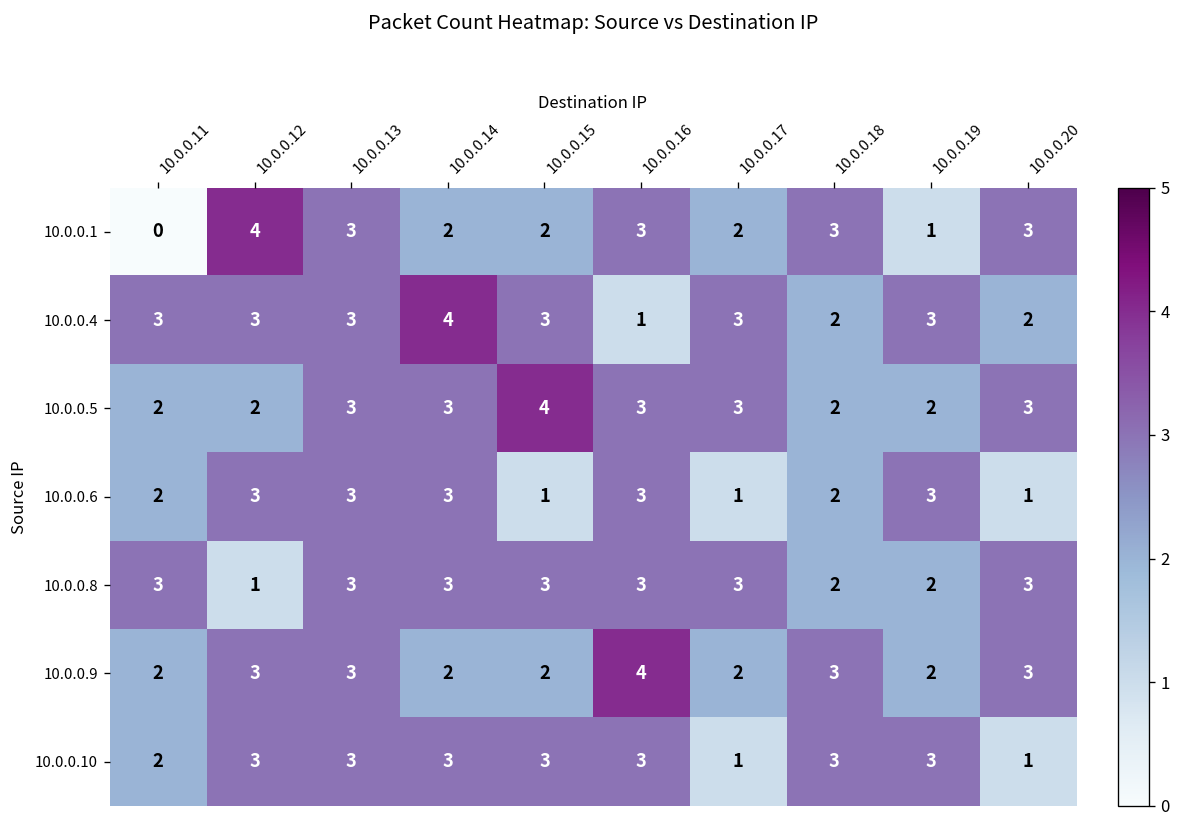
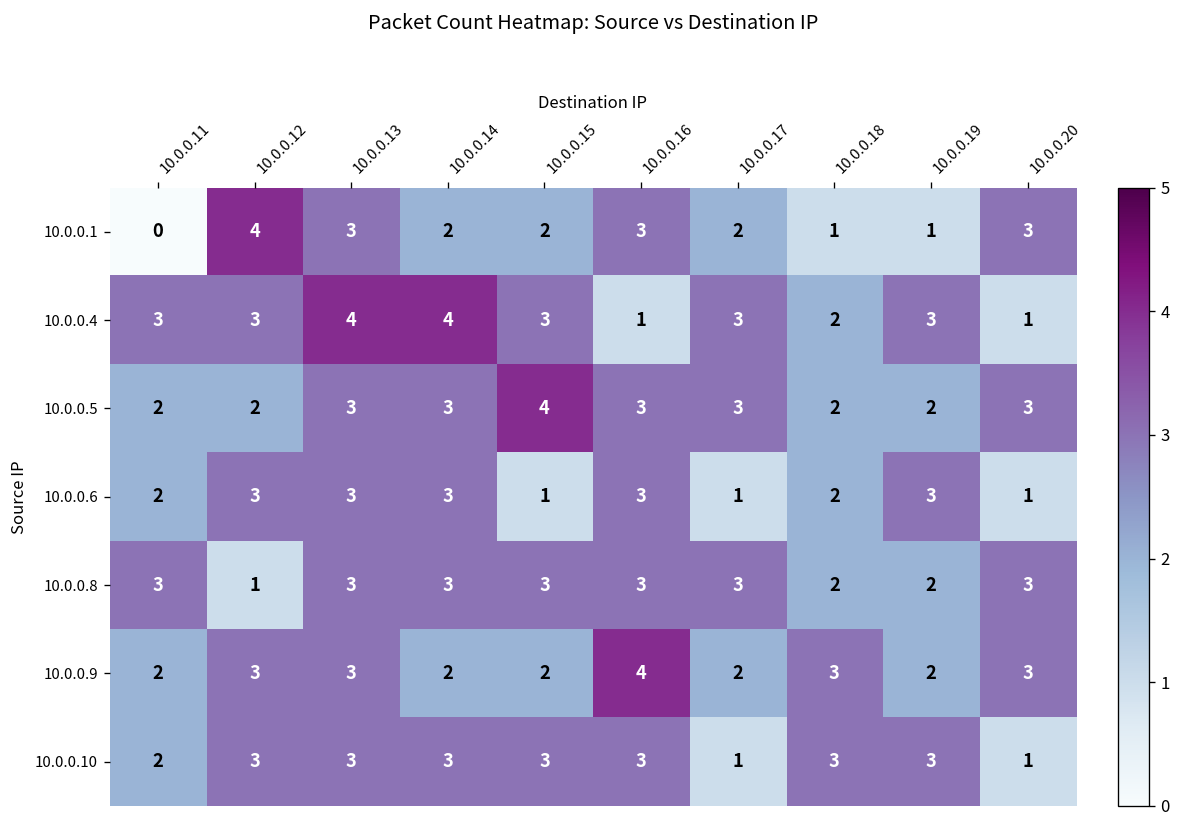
  {
    "10.0.0.1": {
      "10.0.0.11": 0,
      "10.0.0.12": 4,
      "10.0.0.13": 3,
      "10.0.0.14": 2,
      "10.0.0.15": 2,
      "10.0.0.16": 3,
      "10.0.0.17": 2,
-     "10.0.0.18": 3,
+     "10.0.0.18": 1,
      "10.0.0.19": 1,
      "10.0.0.20": 3
    },
    "10.0.0.4": {
      "10.0.0.11": 3,
      "10.0.0.12": 3,
-     "10.0.0.13": 3,
+     "10.0.0.13": 4,
      "10.0.0.14": 4,
      "10.0.0.15": 3,
      "10.0.0.16": 1,
      "10.0.0.17": 3,
      "10.0.0.18": 2,
      "10.0.0.19": 3,
-     "10.0.0.20": 2
+     "10.0.0.20": 1
    },
    "10.0.0.5": {
      "10.0.0.11": 2,
      "10.0.0.12": 2,
      "10.0.0.13": 3,
      "10.0.0.14": 3,
      "10.0.0.15": 4,
      "10.0.0.16": 3,
      "10.0.0.17": 3,
      "10.0.0.18": 2,
      "10.0.0.19": 2,
      "10.0.0.20": 3
    },
    "10.0.0.6": {
      "10.0.0.11": 2,
      "10.0.0.12": 3,
      "10.0.0.13": 3,
      "10.0.0.14": 3,
      "10.0.0.15": 1,
      "10.0.0.16": 3,
      "10.0.0.17": 1,
      "10.0.0.18": 2,
      "10.0.0.19": 3,
      "10.0.0.20": 1
    },
    "10.0.0.8": {
      "10.0.0.11": 3,
      "10.0.0.12": 1,
      "10.0.0.13": 3,
      "10.0.0.14": 3,
      "10.0.0.15": 3,
      "10.0.0.16": 3,
      "10.0.0.17": 3,
      "10.0.0.18": 2,
      "10.0.0.19": 2,
      "10.0.0.20": 3
    },
    "10.0.0.9": {
      "10.0.0.11": 2,
      "10.0.0.12": 3,
      "10.0.0.13": 3,
      "10.0.0.14": 2,
      "10.0.0.15": 2,
      "10.0.0.16": 4,
      "10.0.0.17": 2,
      "10.0.0.18": 3,
      "10.0.0.19": 2,
      "10.0.0.20": 3
    },
    "10.0.0.10": {
      "10.0.0.11": 2,
      "10.0.0.12": 3,
      "10.0.0.13": 3,
      "10.0.0.14": 3,
      "10.0.0.15": 3,
      "10.0.0.16": 3,
      "10.0.0.17": 1,
      "10.0.0.18": 3,
      "10.0.0.19": 3,
      "10.0.0.20": 1
    }
  }
